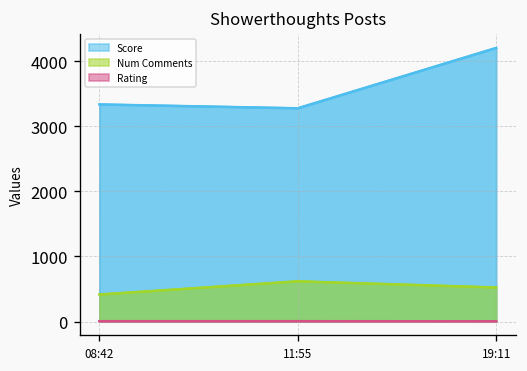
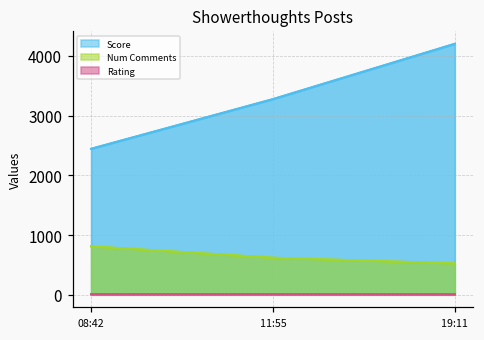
  {
    "Score": {
-     "08:42": 3300,
+     "08:42": 2400,
      "11:55": 3300,
      "19:11": 4200
    },
    "Num Comments": {
-     "08:42": 400,
+     "08:42": 800,
      "11:55": 600,
      "19:11": 500
    },
    "Rating": {
      "08:42": 0,
      "11:55": 0,
      "19:11": 0
    }
  }
